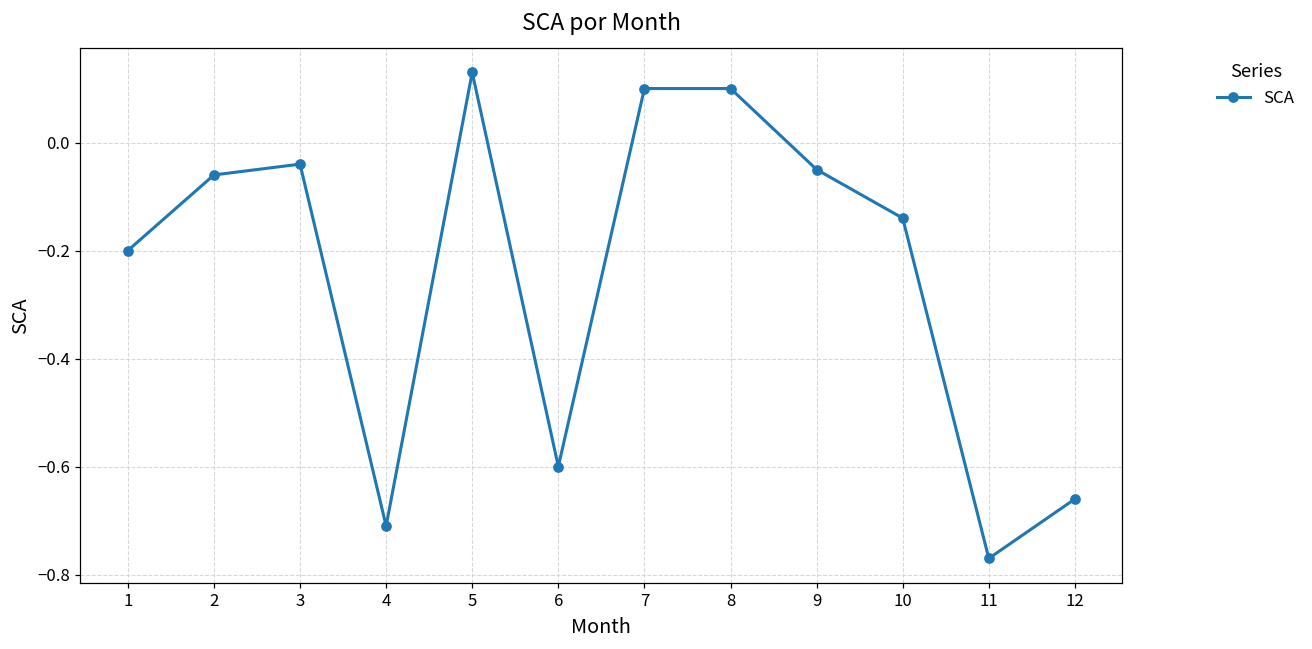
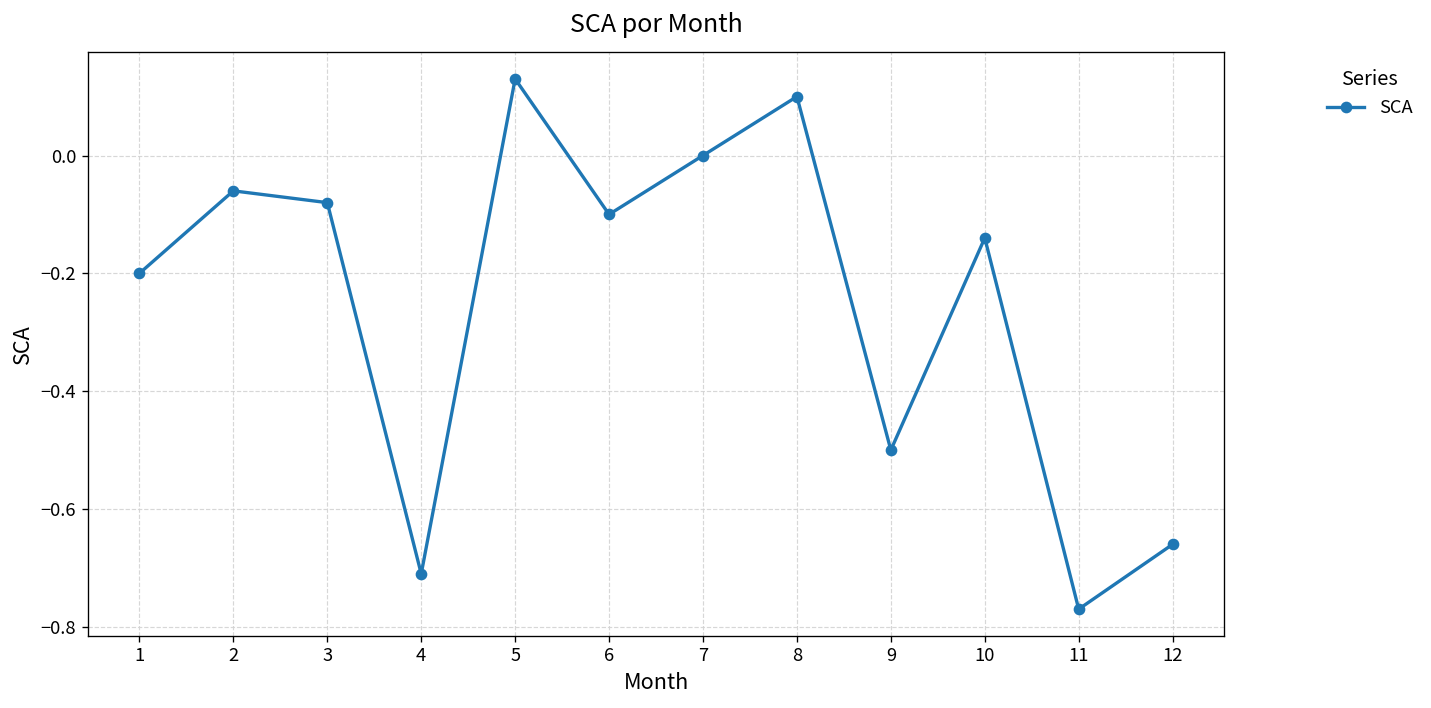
  {
    "1": -0.20,
    "2": -0.06,
-   "3": -0.04,
+   "3": -0.08,
    "4": -0.71,
    "5": 0.13,
-   "6": -0.6,
-   "7": 0.1,
+   "6": -0.1,
+   "7": 0.0,
    "8": 0.10,
-   "9": -0.05,
+   "9": -0.50,
    "10": -0.14,
    "11": -0.77,
    "12": -0.66
  }
